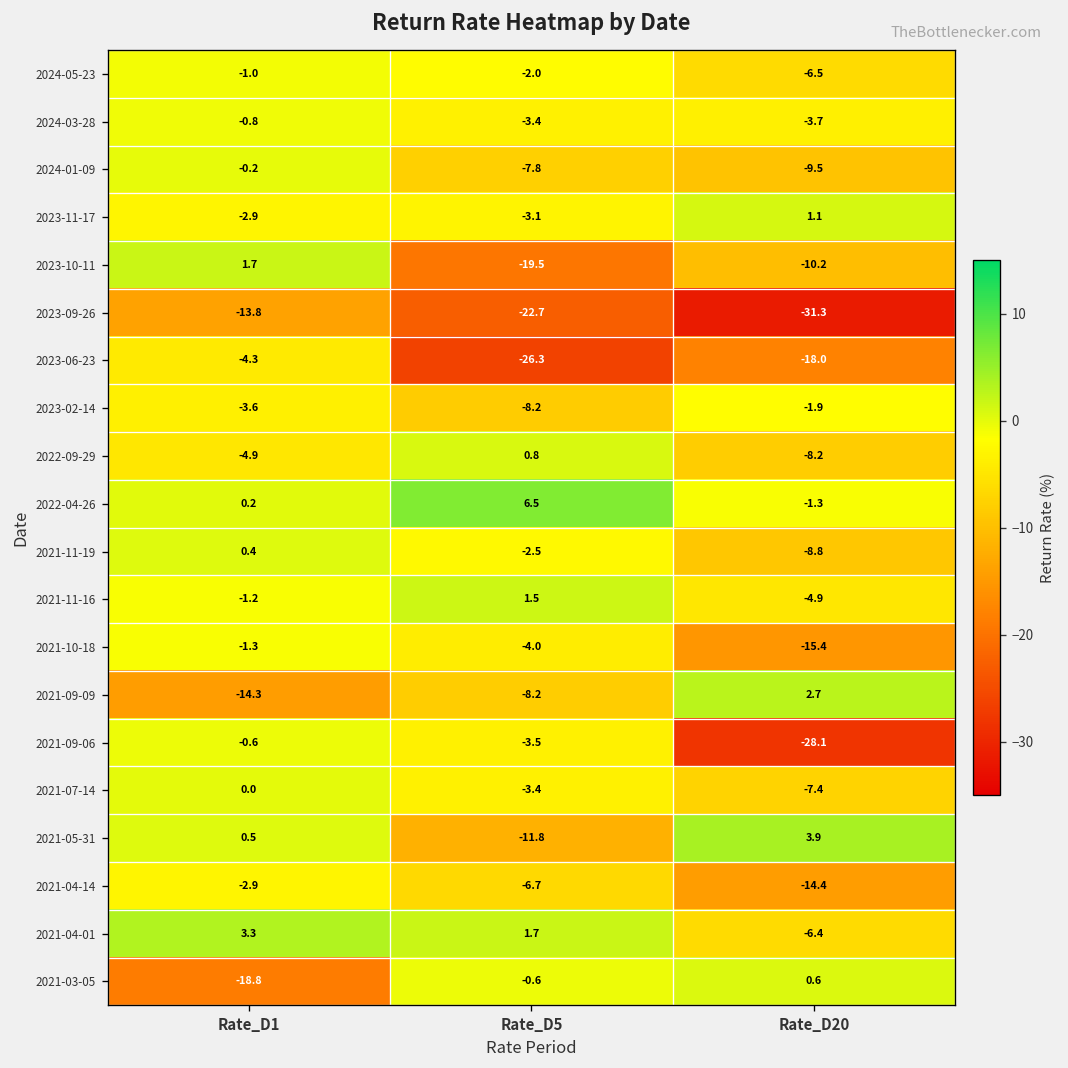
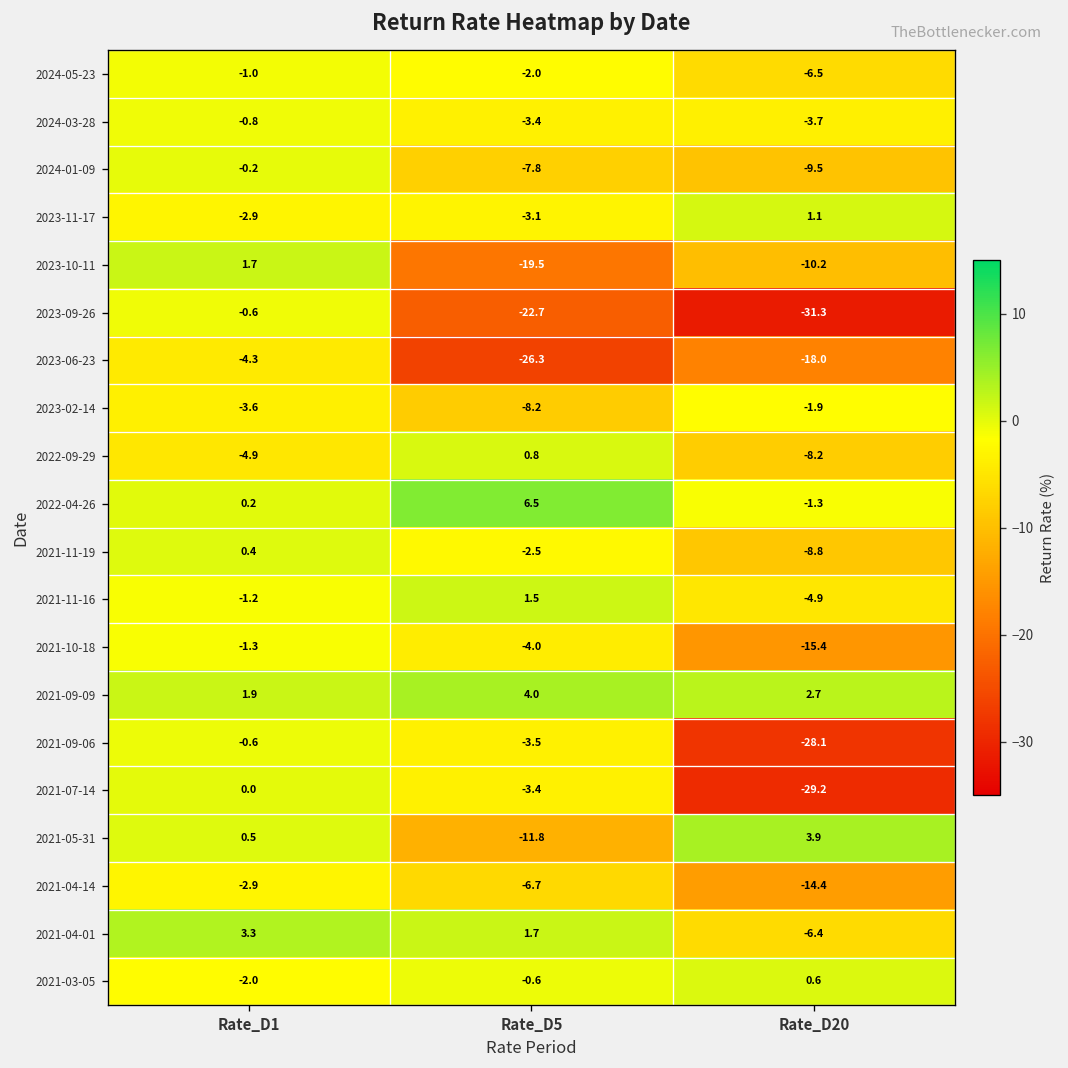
  {
    "2024-05-23": {
      "Rate_D1": -1.0,
      "Rate_D5": -2.0,
      "Rate_D20": -6.5
    },
    "2024-03-28": {
      "Rate_D1": -0.8,
      "Rate_D5": -3.4,
      "Rate_D20": -3.7
    },
    "2024-01-09": {
      "Rate_D1": -0.2,
      "Rate_D5": -7.8,
      "Rate_D20": -9.5
    },
    "2023-11-17": {
      "Rate_D1": -2.9,
      "Rate_D5": -3.1,
      "Rate_D20": 1.1
    },
    "2023-10-11": {
      "Rate_D1": 1.7,
      "Rate_D5": -19.5,
      "Rate_D20": -10.2
    },
    "2023-09-26": {
-     "Rate_D1": -13.8,
+     "Rate_D1": -0.6,
      "Rate_D5": -22.7,
      "Rate_D20": -31.3
    },
    "2023-06-23": {
      "Rate_D1": -4.3,
      "Rate_D5": -26.3,
      "Rate_D20": -18.0
    },
    "2023-02-14": {
      "Rate_D1": -3.6,
      "Rate_D5": -8.2,
      "Rate_D20": -1.9
    },
    "2022-09-29": {
      "Rate_D1": -4.9,
      "Rate_D5": 0.8,
      "Rate_D20": -8.2
    },
    "2022-04-26": {
      "Rate_D1": 0.2,
      "Rate_D5": 6.5,
      "Rate_D20": -1.3
    },
    "2021-11-19": {
      "Rate_D1": 0.4,
      "Rate_D5": -2.5,
      "Rate_D20": -8.8
    },
    "2021-11-16": {
      "Rate_D1": -1.2,
      "Rate_D5": 1.5,
      "Rate_D20": -4.9
    },
    "2021-10-18": {
      "Rate_D1": -1.3,
      "Rate_D5": -4.0,
      "Rate_D20": -15.4
    },
    "2021-09-09": {
-     "Rate_D1": -14.3,
-     "Rate_D5": -8.2,
+     "Rate_D1": 1.9,
+     "Rate_D5": 4.0,
      "Rate_D20": 2.7
    },
    "2021-09-06": {
      "Rate_D1": -0.6,
      "Rate_D5": -3.5,
      "Rate_D20": -28.1
    },
    "2021-07-14": {
      "Rate_D1": 0.0,
      "Rate_D5": -3.4,
-     "Rate_D20": -7.4
+     "Rate_D20": -29.2
    },
    "2021-05-31": {
      "Rate_D1": 0.5,
      "Rate_D5": -11.8,
      "Rate_D20": 3.9
    },
    "2021-04-14": {
      "Rate_D1": -2.9,
      "Rate_D5": -6.7,
      "Rate_D20": -14.4
    },
    "2021-04-01": {
      "Rate_D1": 3.3,
      "Rate_D5": 1.7,
      "Rate_D20": -6.4
    },
    "2021-03-05": {
-     "Rate_D1": -18.8,
+     "Rate_D1": -2.0,
      "Rate_D5": -0.6,
      "Rate_D20": 0.6
    }
  }
